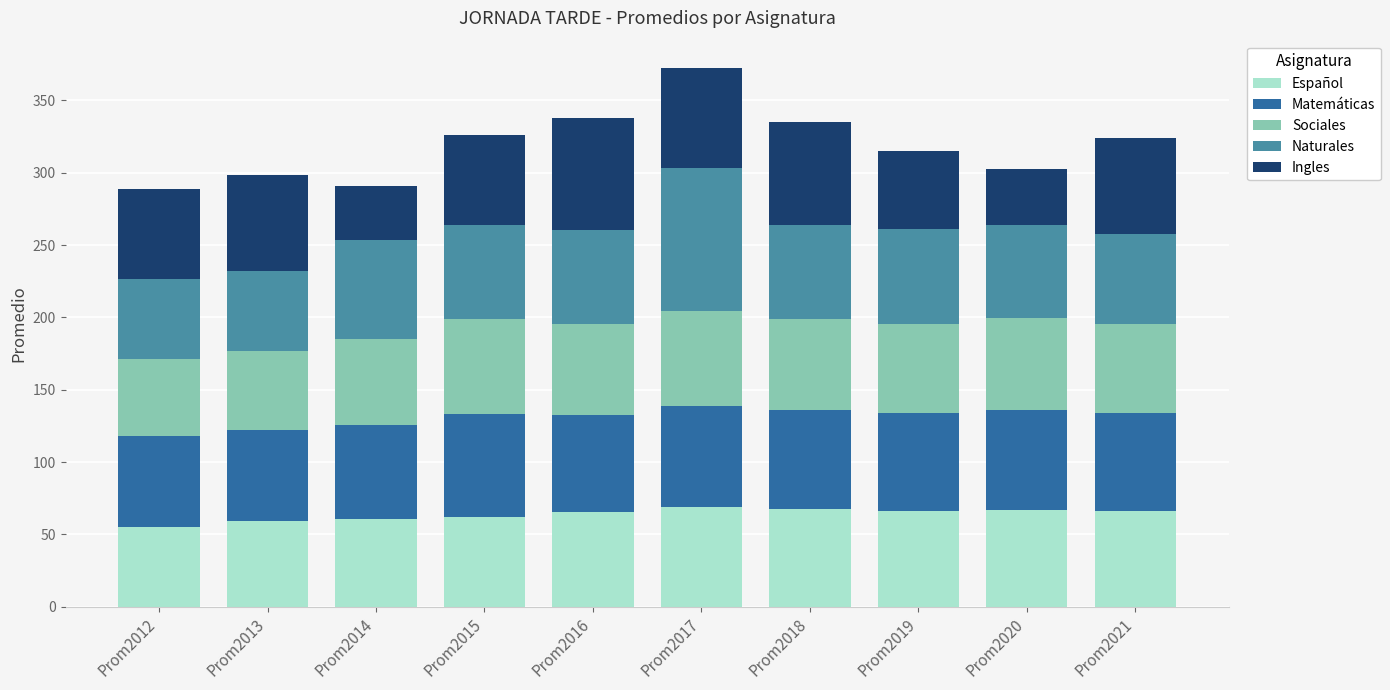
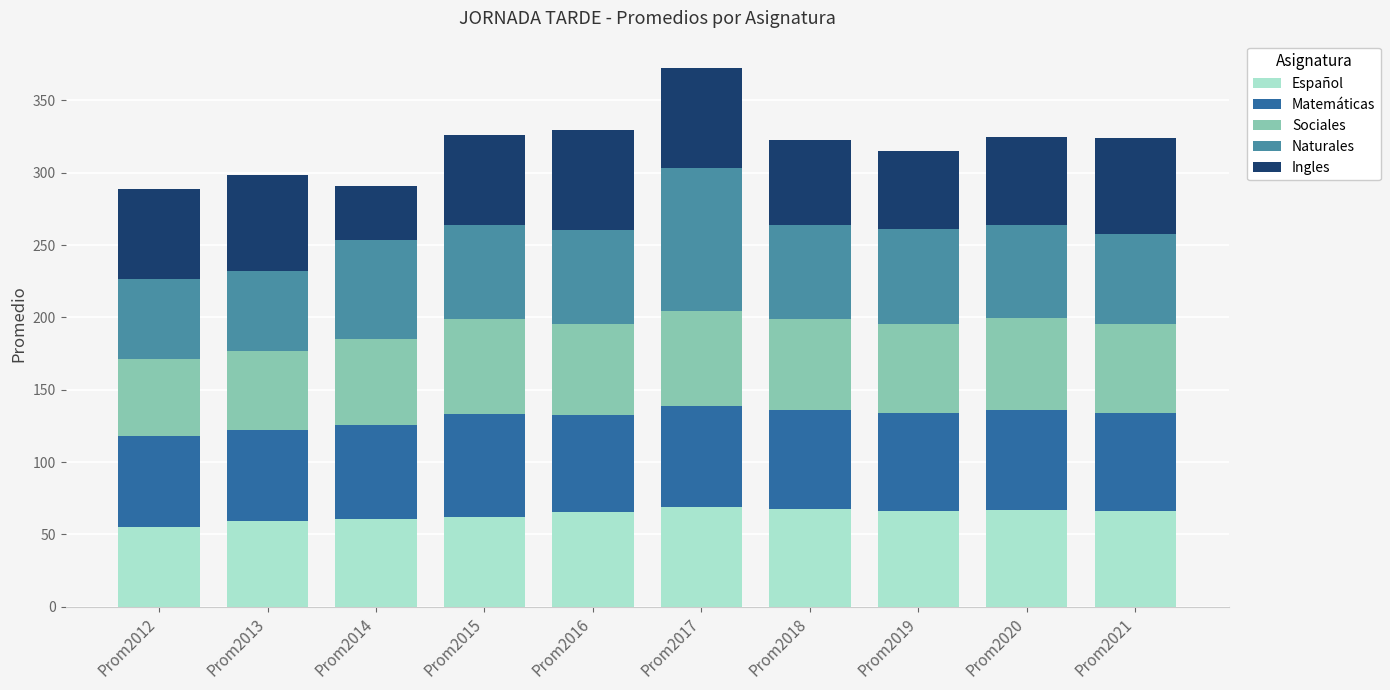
  {
    "Ingles": {
      "Prom2012": 62,
      "Prom2013": 67,
      "Prom2014": 38,
      "Prom2015": 62,
-     "Prom2016": 77,
+     "Prom2016": 69,
      "Prom2017": 70,
-     "Prom2018": 71,
+     "Prom2018": 59,
      "Prom2019": 54,
-     "Prom2020": 39,
+     "Prom2020": 61,
      "Prom2021": 67
    }
  }
